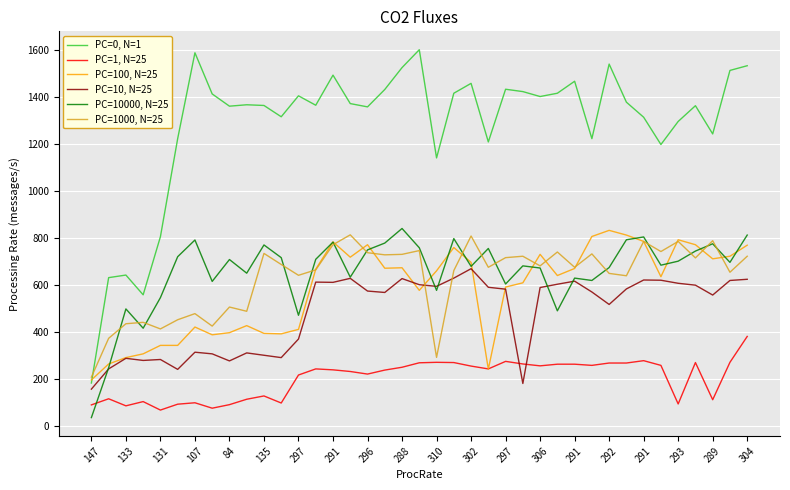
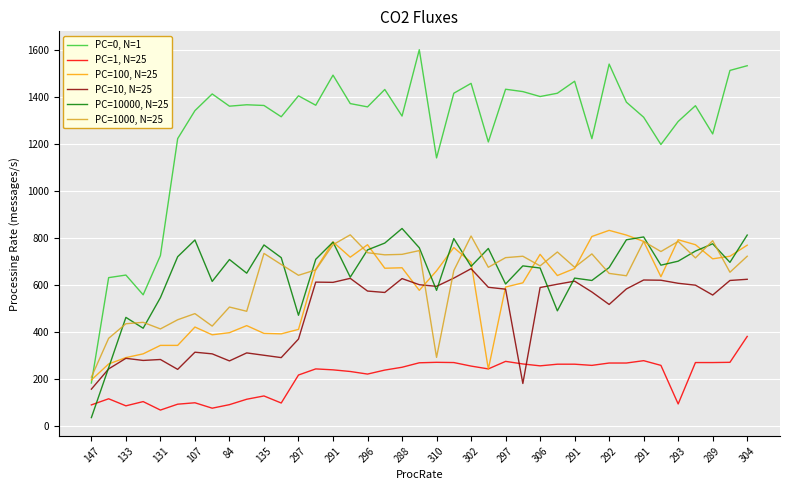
  {
    "PC=0, N=1": {
      "147": 180,
      "133": 640,
-     "131": 810,
-     "107": 1590,
+     "131": 730,
+     "107": 1340,
      "84": 1360,
      "135": 1360,
      "296": 1360,
-     "288": 1520,
+     "288": 1320,
      "310": 1140,
      "302": 1460,
      "306": 1400,
      "292": 1540,
      "293": 1300,
      "289": 1240,
      "304": 1530
    },
    "PC=1, N=25": {
      "147": 90,
      "133": 90,
      "131": 70,
      "107": 100,
      "84": 90,
      "135": 130,
      "296": 220,
      "288": 250,
      "310": 270,
      "302": 260,
      "306": 260,
      "292": 270,
      "293": 90,
-     "289": 110,
+     "289": 270,
      "304": 380
    },
    "PC=10, N=25": {
      "147": 160,
      "131": 280,
      "107": 310,
      "84": 280,
      "135": 300,
      "296": 570,
      "288": 630,
      "310": 590,
      "306": 590,
      "292": 520,
      "293": 610,
      "289": 560,
      "304": 620
    },
    "PC=10000, N=25": {
      "147": 40,
-     "133": 500,
+     "133": 460,
      "131": 550,
      "107": 790,
      "84": 710,
      "135": 770,
      "296": 750,
      "288": 840,
      "310": 580,
      "292": 670,
      "293": 700,
      "289": 780,
      "304": 810
    }
  }
